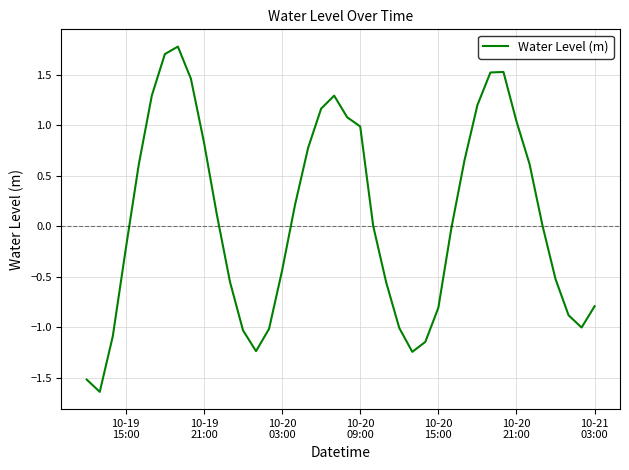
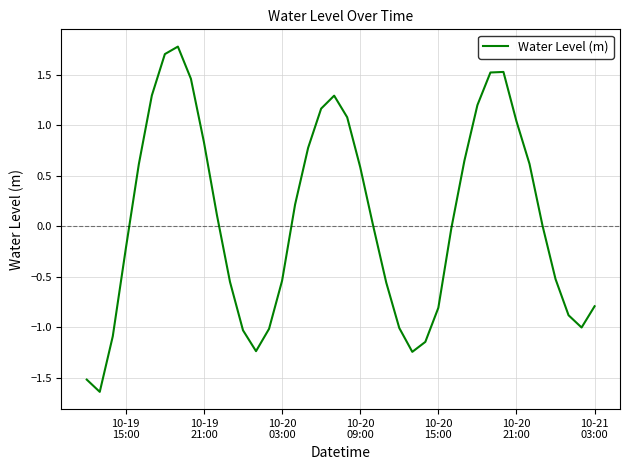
  {
    "10-19 15:00": -0.22,
    "10-19 21:00": 0.83,
-   "10-20 03:00": -0.44,
-   "10-20 09:00": 0.99,
+   "10-20 03:00": -0.54,
+   "10-20 09:00": 0.58,
    "10-20 15:00": -0.81,
    "10-20 21:00": 1.04,
    "10-21 03:00": -0.79
  }
